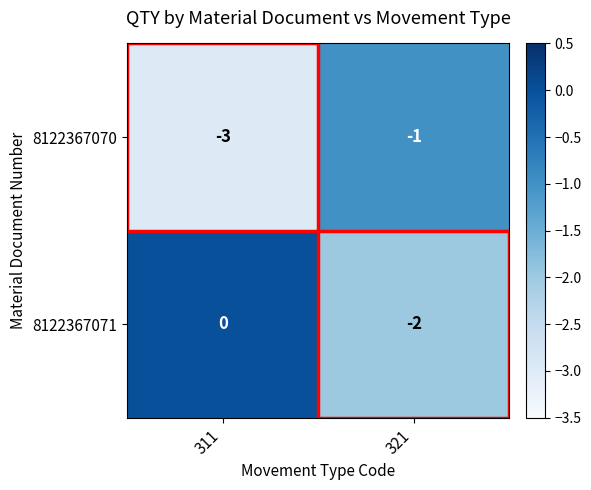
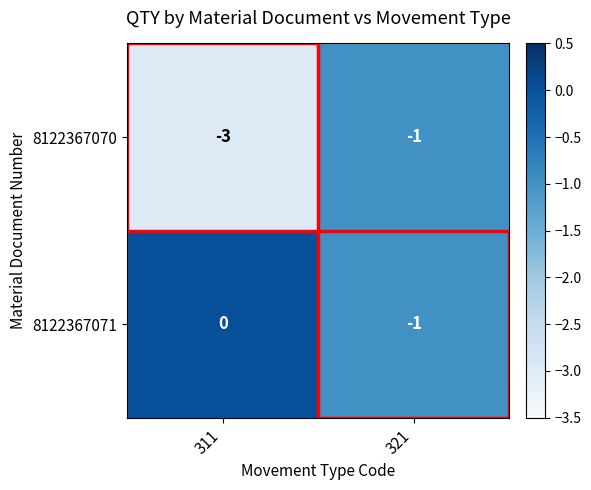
  {
    "8122367070": {
      "311": -3,
      "321": -1
    },
    "8122367071": {
      "311": 0,
-     "321": -2
+     "321": -1
    }
  }
